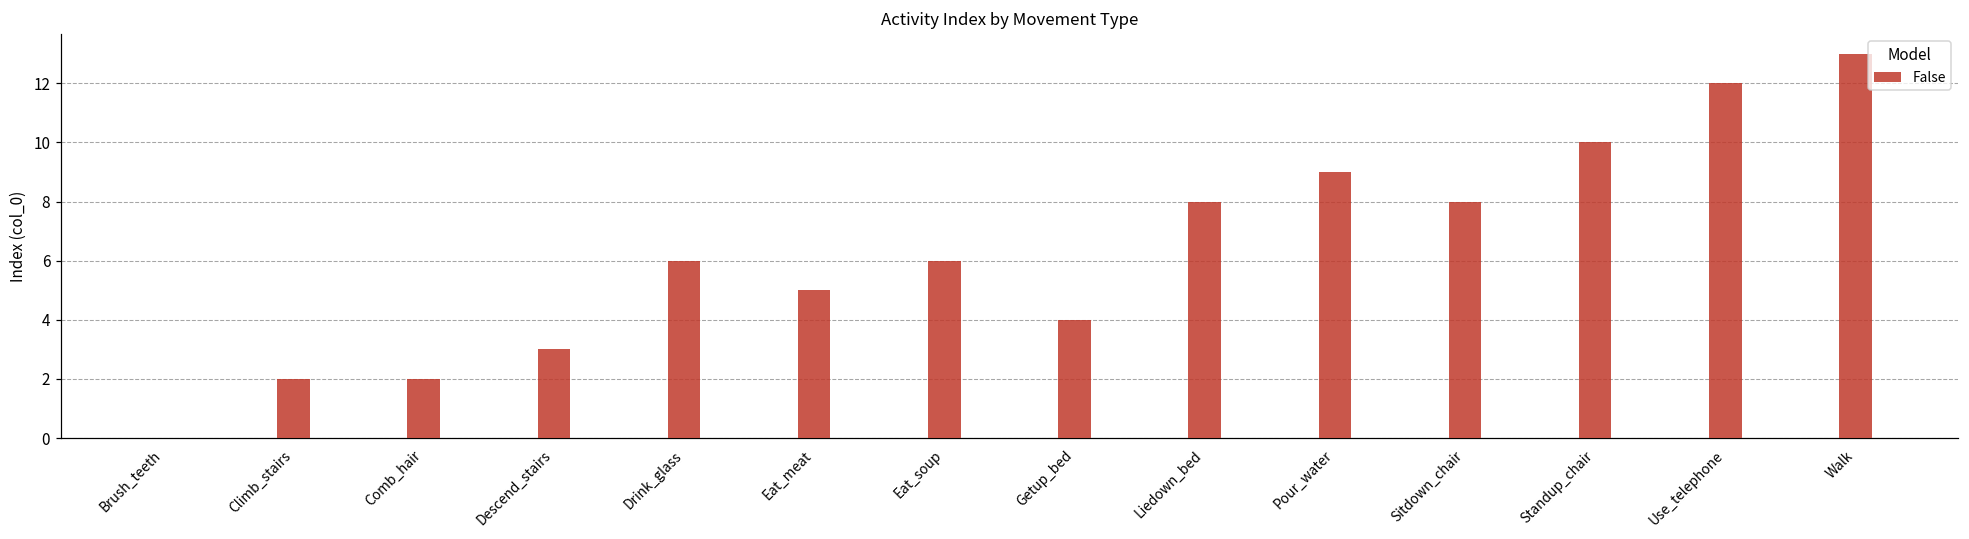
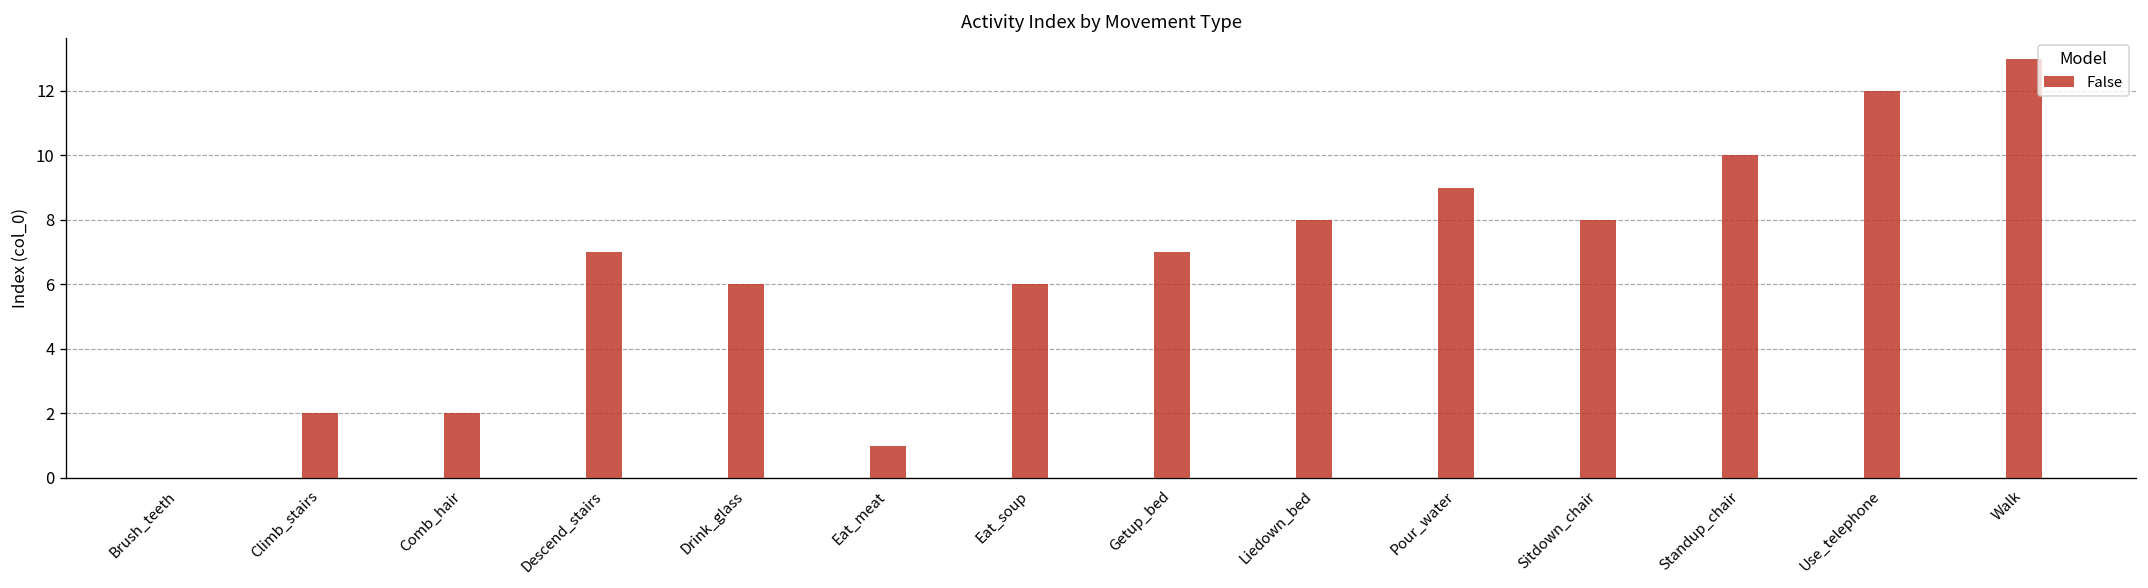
  {
    "Brush_teeth": 0,
    "Climb_stairs": 2,
    "Comb_hair": 2,
-   "Descend_stairs": 3,
+   "Descend_stairs": 7,
    "Drink_glass": 6,
-   "Eat_meat": 5,
+   "Eat_meat": 1,
    "Eat_soup": 6,
-   "Getup_bed": 4,
+   "Getup_bed": 7,
    "Liedown_bed": 8,
    "Pour_water": 9,
    "Sitdown_chair": 8,
    "Standup_chair": 10,
    "Use_telephone": 12,
    "Walk": 13
  }
